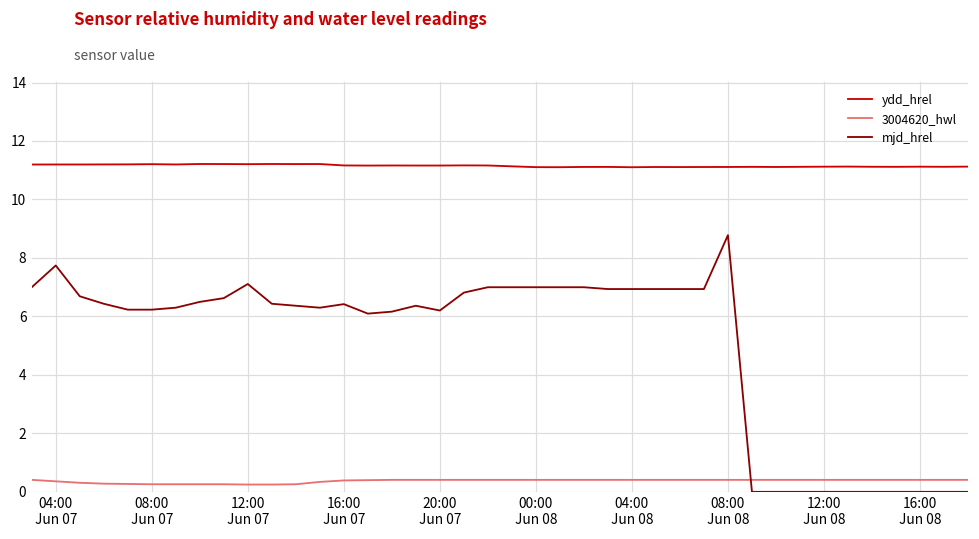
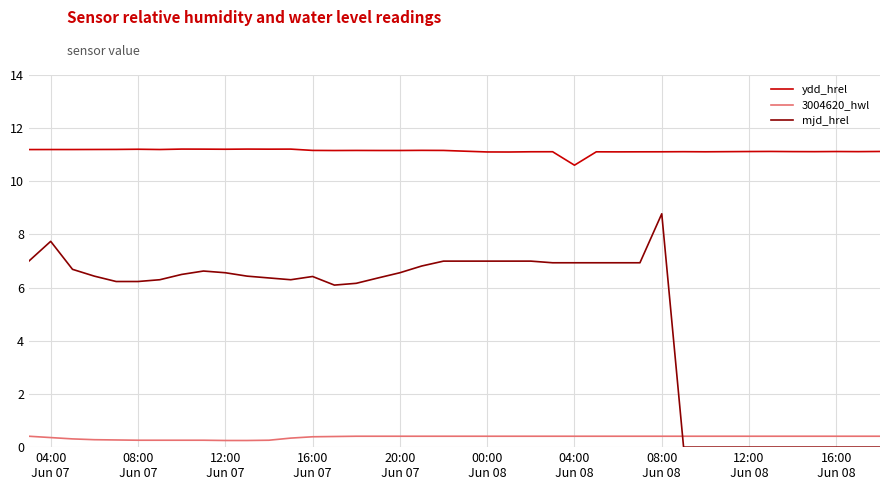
  {
    "ydd_hrel": {
      "04:00 Jun 07": 11.2,
      "08:00 Jun 07": 11.2,
      "12:00 Jun 07": 11.2,
      "16:00 Jun 07": 11.2,
      "20:00 Jun 07": 11.2,
      "00:00 Jun 08": 11.1,
-     "04:00 Jun 08": 11.1,
+     "04:00 Jun 08": 10.6,
      "08:00 Jun 08": 11.1,
      "12:00 Jun 08": 11.1,
      "16:00 Jun 08": 11.1
    },
    "3004620_hwl": {
      "04:00 Jun 07": 0.4,
      "08:00 Jun 07": 0.3,
      "12:00 Jun 07": 0.3,
      "16:00 Jun 07": 0.4,
      "20:00 Jun 07": 0.4,
      "00:00 Jun 08": 0.4,
      "04:00 Jun 08": 0.4,
      "08:00 Jun 08": 0.4,
      "12:00 Jun 08": 0.4,
      "16:00 Jun 08": 0.4
    },
    "mjd_hrel": {
      "04:00 Jun 07": 7.7,
      "08:00 Jun 07": 6.2,
-     "12:00 Jun 07": 7.1,
+     "12:00 Jun 07": 6.6,
      "16:00 Jun 07": 6.4,
-     "20:00 Jun 07": 6.2,
+     "20:00 Jun 07": 6.6,
      "00:00 Jun 08": 7.0,
      "04:00 Jun 08": 6.9,
      "08:00 Jun 08": 8.8,
      "12:00 Jun 08": 0.0,
      "16:00 Jun 08": 0.0
    }
  }
